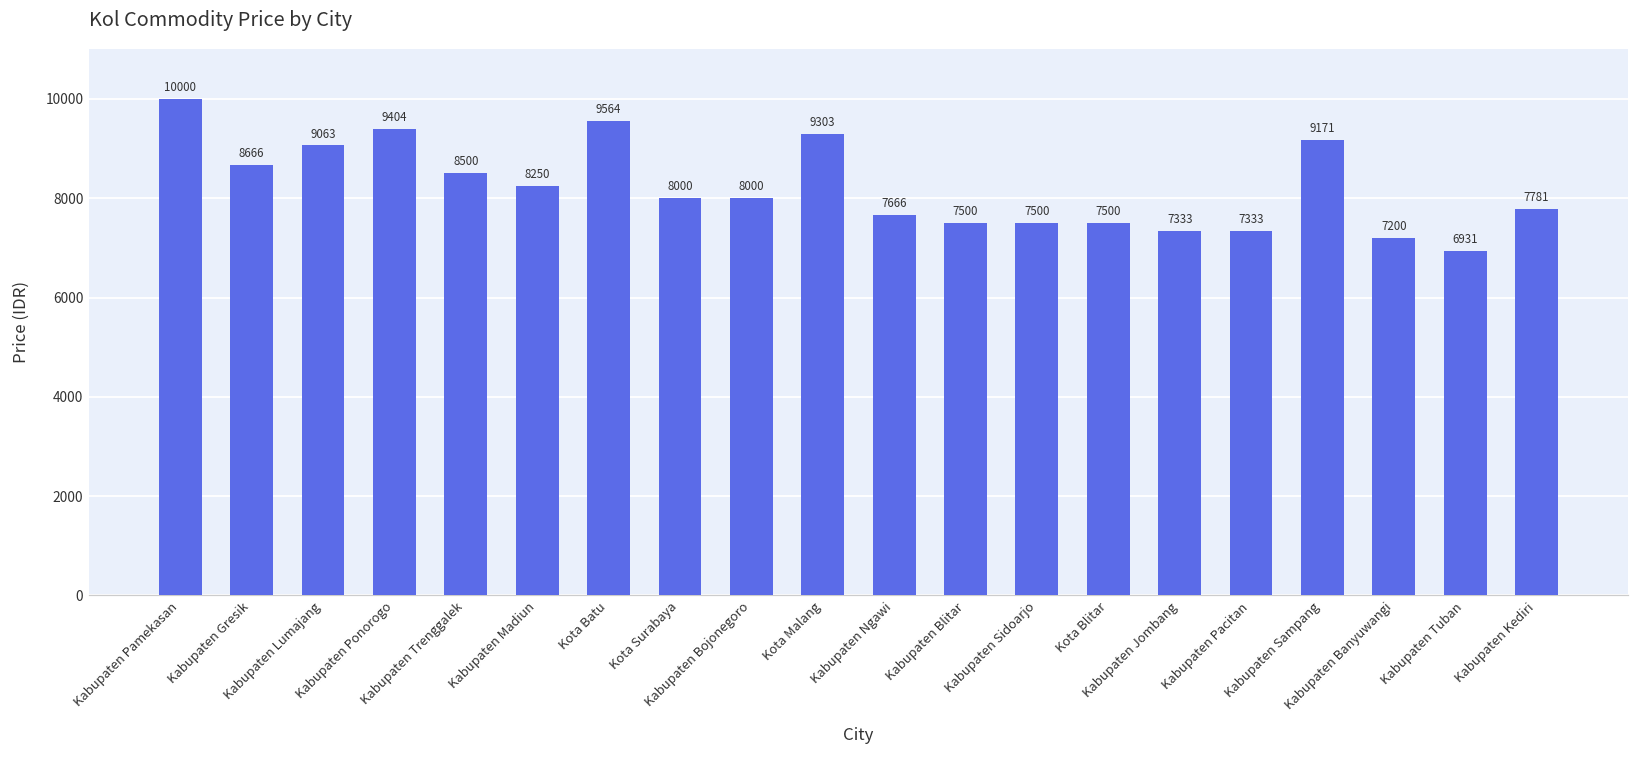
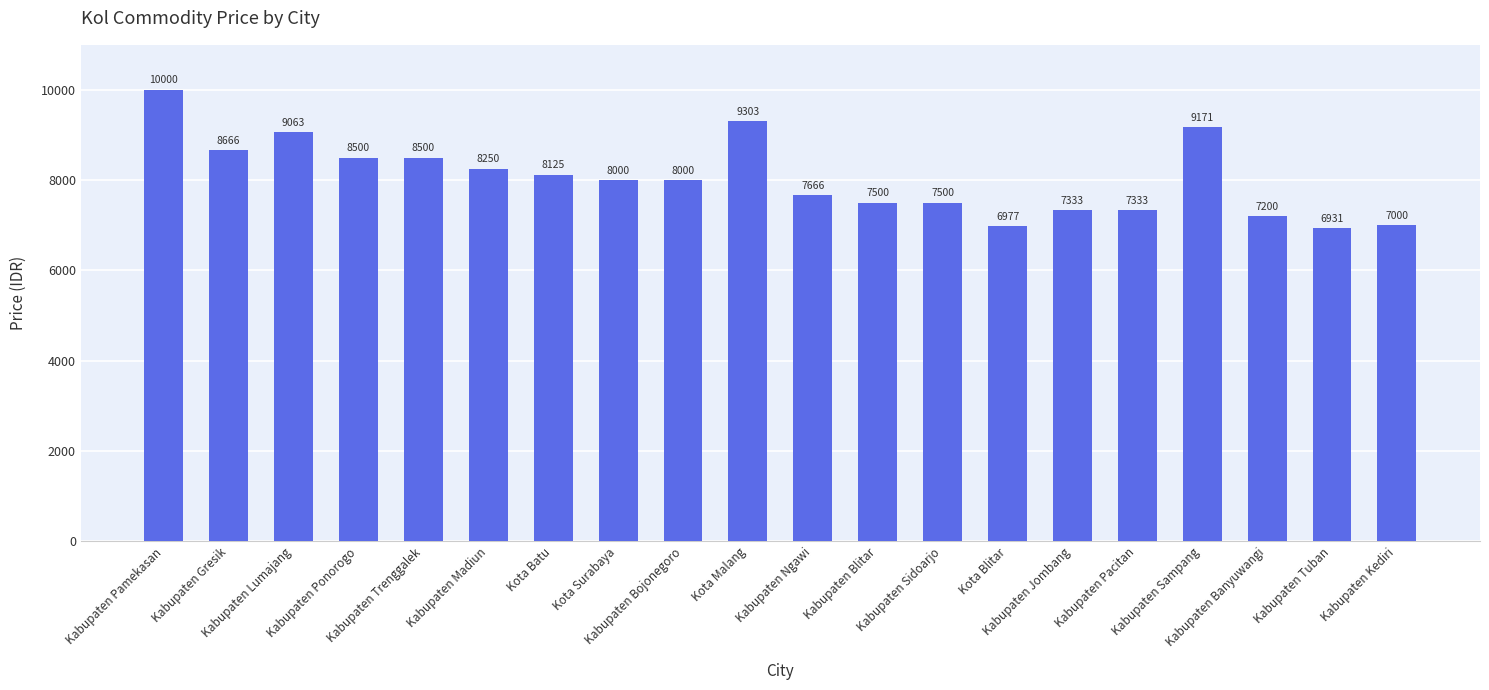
  {
    "Kabupaten Pamekasan": 10000,
    "Kabupaten Gresik": 8666,
    "Kabupaten Lumajang": 9063,
-   "Kabupaten Ponorogo": 9404,
+   "Kabupaten Ponorogo": 8500,
    "Kabupaten Trenggalek": 8500,
    "Kabupaten Madiun": 8250,
-   "Kota Batu": 9564,
+   "Kota Batu": 8125,
    "Kota Surabaya": 8000,
    "Kabupaten Bojonegoro": 8000,
    "Kota Malang": 9303,
    "Kabupaten Ngawi": 7666,
    "Kabupaten Blitar": 7500,
    "Kabupaten Sidoarjo": 7500,
-   "Kota Blitar": 7500,
+   "Kota Blitar": 6977,
    "Kabupaten Jombang": 7333,
    "Kabupaten Pacitan": 7333,
    "Kabupaten Sampang": 9171,
    "Kabupaten Banyuwangi": 7200,
    "Kabupaten Tuban": 6931,
-   "Kabupaten Kediri": 7781
+   "Kabupaten Kediri": 7000
  }
